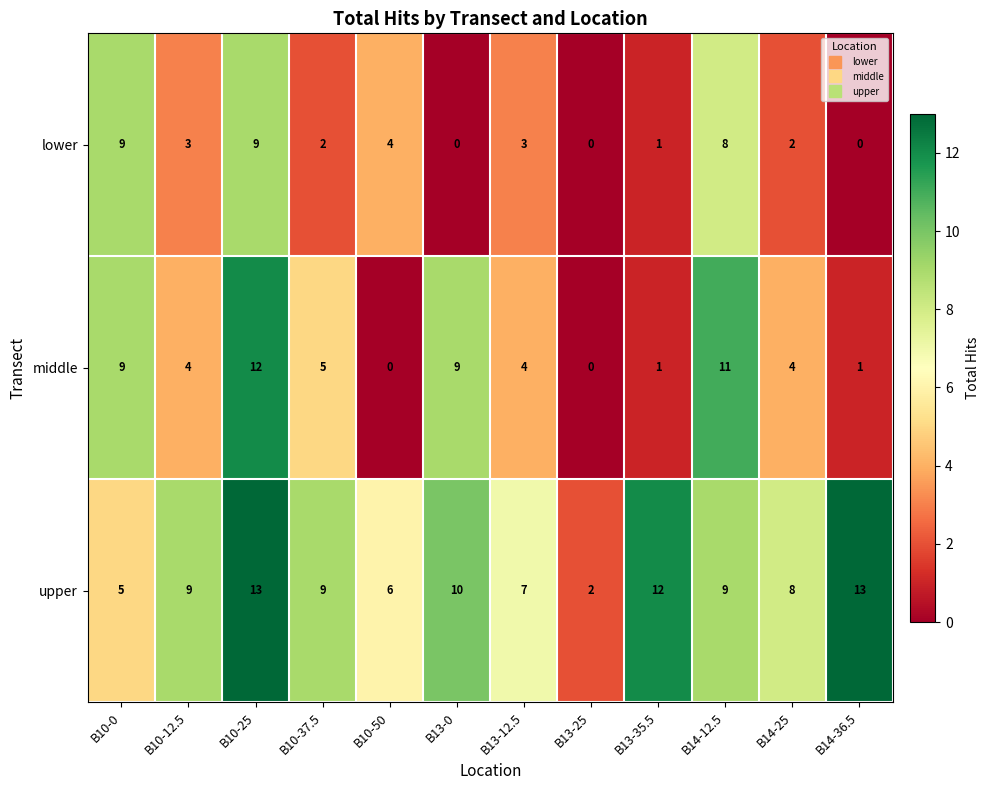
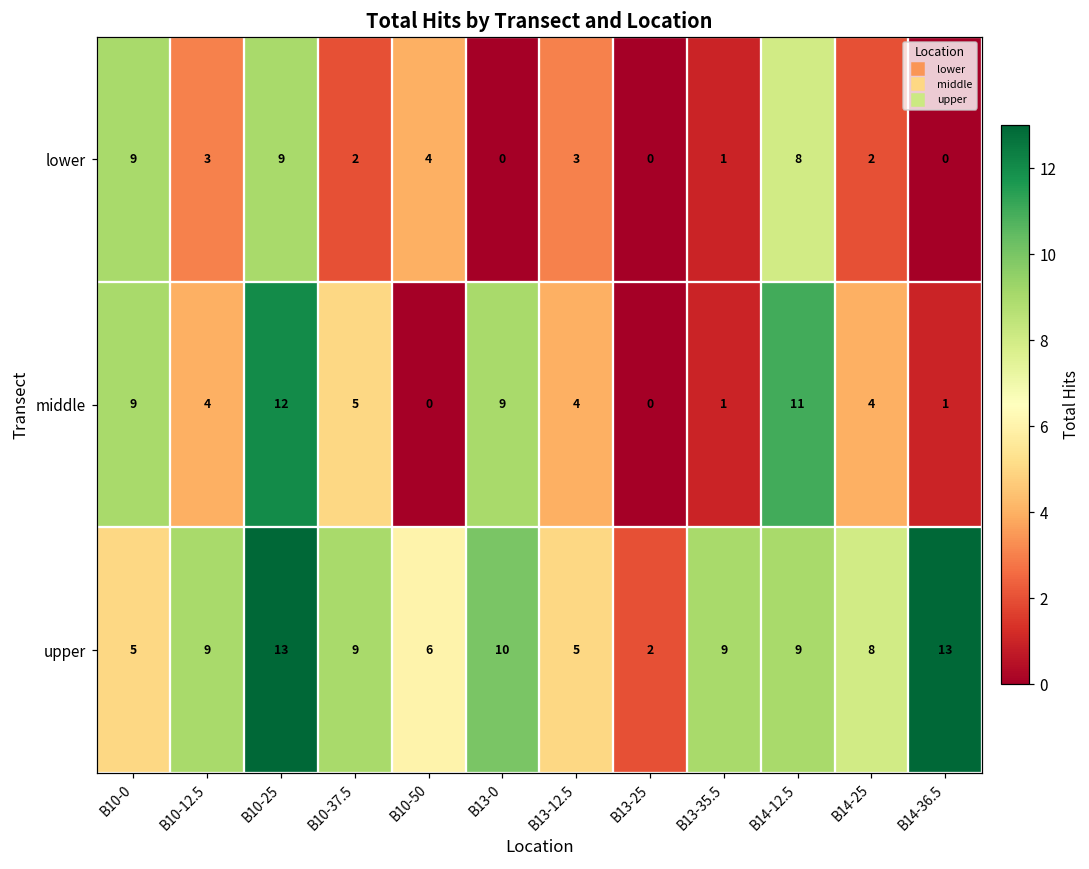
  {
    "lower": {
      "B10-0": 9,
      "B10-12.5": 3,
      "B10-25": 9,
      "B10-37.5": 2,
      "B10-50": 4,
      "B13-0": 0,
      "B13-12.5": 3,
      "B13-25": 0,
      "B13-35.5": 1,
      "B14-12.5": 8,
      "B14-25": 2,
      "B14-36.5": 0
    },
    "middle": {
      "B10-0": 9,
      "B10-12.5": 4,
      "B10-25": 12,
      "B10-37.5": 5,
      "B10-50": 0,
      "B13-0": 9,
      "B13-12.5": 4,
      "B13-25": 0,
      "B13-35.5": 1,
      "B14-12.5": 11,
      "B14-25": 4,
      "B14-36.5": 1
    },
    "upper": {
      "B10-0": 5,
      "B10-12.5": 9,
      "B10-25": 13,
      "B10-37.5": 9,
      "B10-50": 6,
      "B13-0": 10,
-     "B13-12.5": 7,
+     "B13-12.5": 5,
      "B13-25": 2,
-     "B13-35.5": 12,
+     "B13-35.5": 9,
      "B14-12.5": 9,
      "B14-25": 8,
      "B14-36.5": 13
    }
  }
